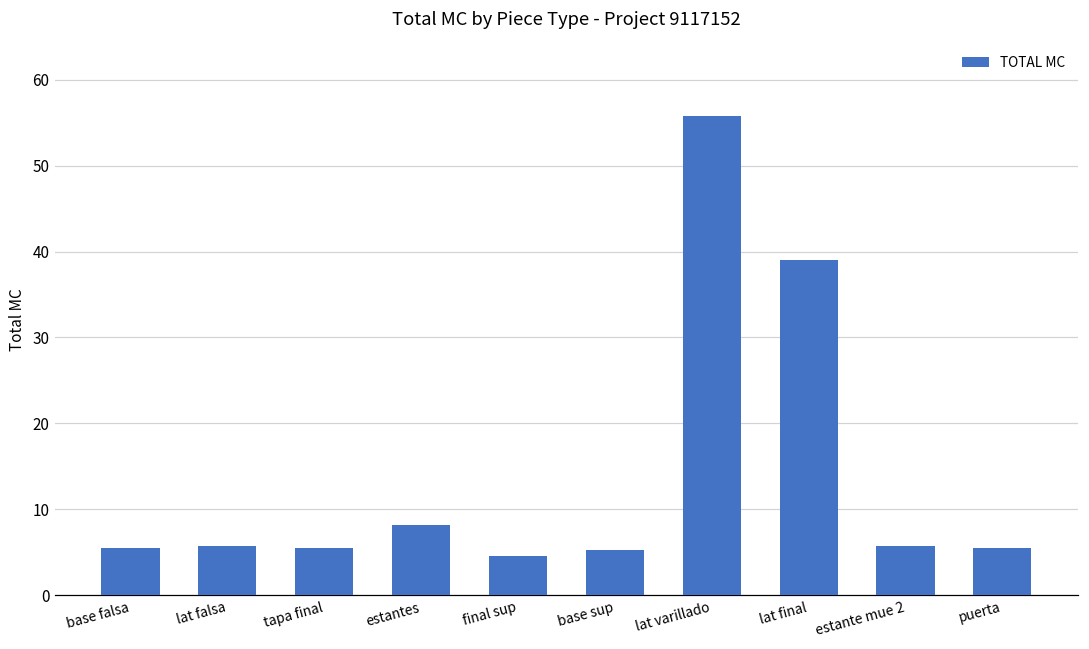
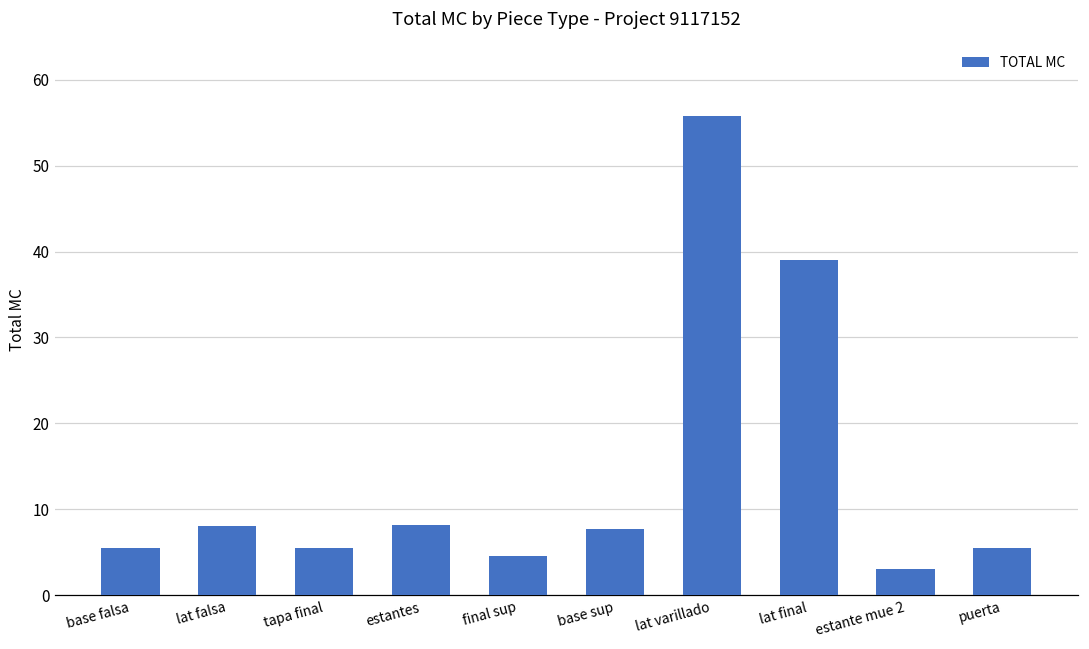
  {
    "base falsa": 5,
-   "lat falsa": 6,
+   "lat falsa": 8,
    "tapa final": 6,
    "estantes": 8,
    "final sup": 5,
-   "base sup": 5,
+   "base sup": 8,
    "lat varillado": 56,
    "lat final": 39,
-   "estante mue 2": 6,
+   "estante mue 2": 3,
    "puerta": 6
  }
